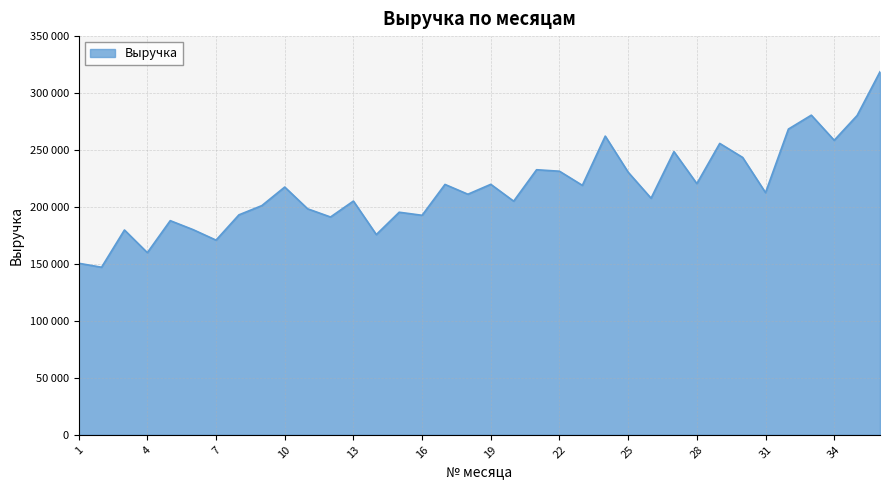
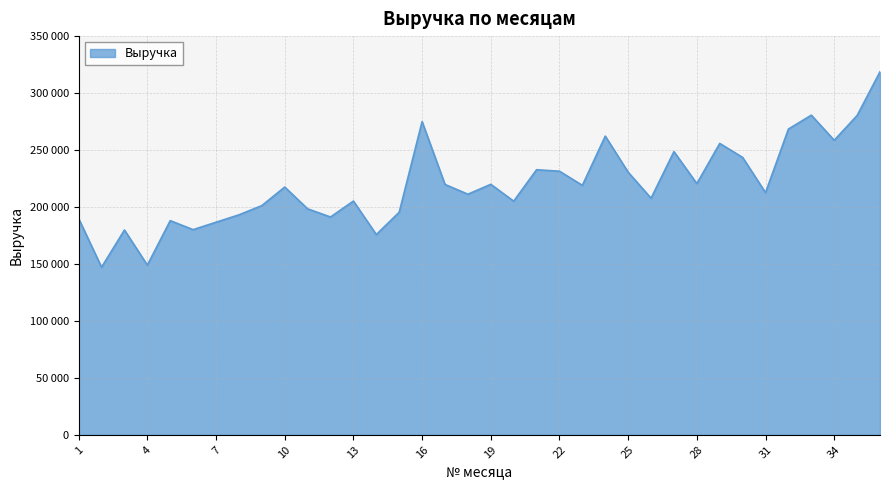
  {
-   "1": 151000,
-   "4": 160000,
-   "7": 171000,
+   "1": 190000,
+   "4": 149000,
+   "7": 187000,
    "10": 218000,
    "13": 205000,
-   "16": 193000,
+   "16": 275000,
    "19": 220000,
    "22": 231000,
    "25": 231000,
    "28": 221000,
    "31": 213000,
    "34": 259000
  }
